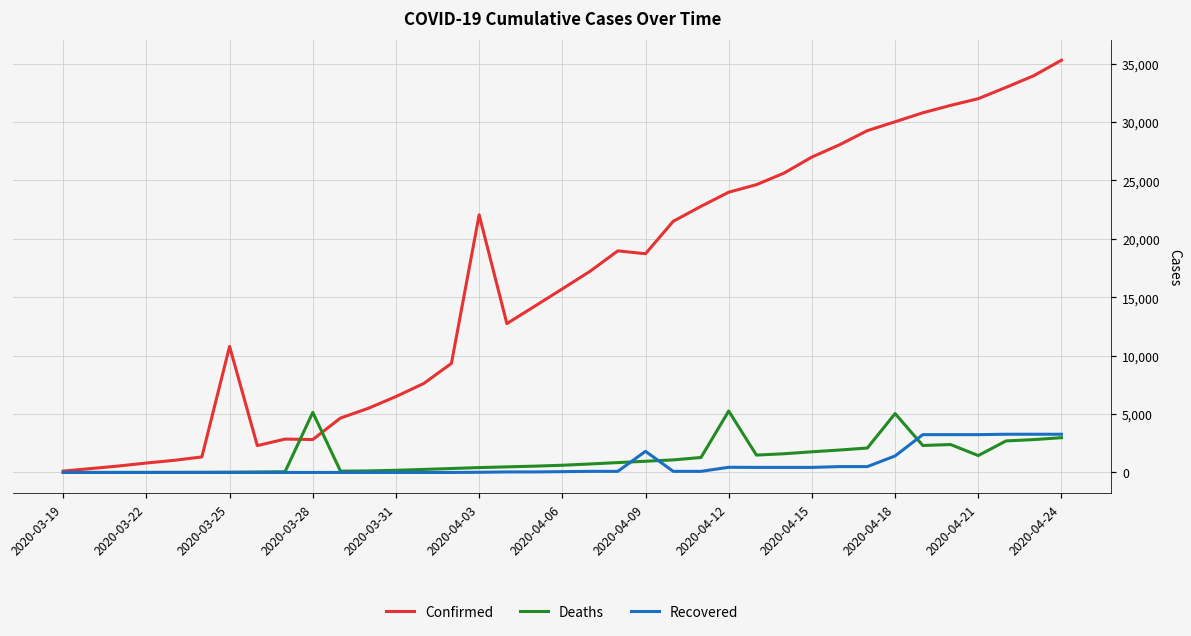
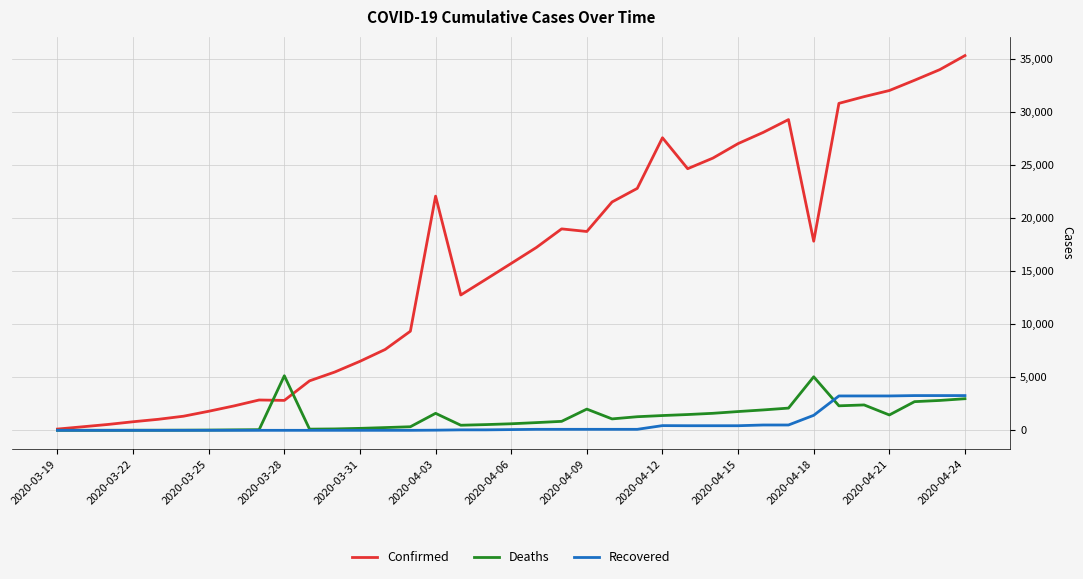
  {
    "Confirmed": {
      "2020-03-22": "800",
-     "2020-03-25": "10,800",
+     "2020-03-25": "1,800",
      "2020-03-28": "2,800",
      "2020-03-31": "6,500",
      "2020-04-03": "22,100",
      "2020-04-06": "15,700",
      "2020-04-09": "18,700",
-     "2020-04-12": "24,000",
+     "2020-04-12": "27,600",
      "2020-04-15": "27,000",
-     "2020-04-18": "30,000",
+     "2020-04-18": "17,800",
      "2020-04-21": "32,000",
      "2020-04-24": "35,300"
    },
    "Deaths": {
      "2020-03-28": "5,100",
-     "2020-04-03": "400",
+     "2020-04-03": "1,600",
      "2020-04-06": "600",
-     "2020-04-09": "1,000",
-     "2020-04-12": "5,300",
+     "2020-04-09": "2,000",
+     "2020-04-12": "1,400",
      "2020-04-15": "1,800",
      "2020-04-18": "5,000",
      "2020-04-21": "1,400",
      "2020-04-24": "3,000"
    },
    "Recovered": {
      "2020-03-28": "0",
      "2020-04-03": "0",
      "2020-04-06": "100",
-     "2020-04-09": "1,800",
+     "2020-04-09": "100",
      "2020-04-12": "400",
      "2020-04-15": "400",
      "2020-04-18": "1,400",
      "2020-04-21": "3,200",
      "2020-04-24": "3,300"
    }
  }
